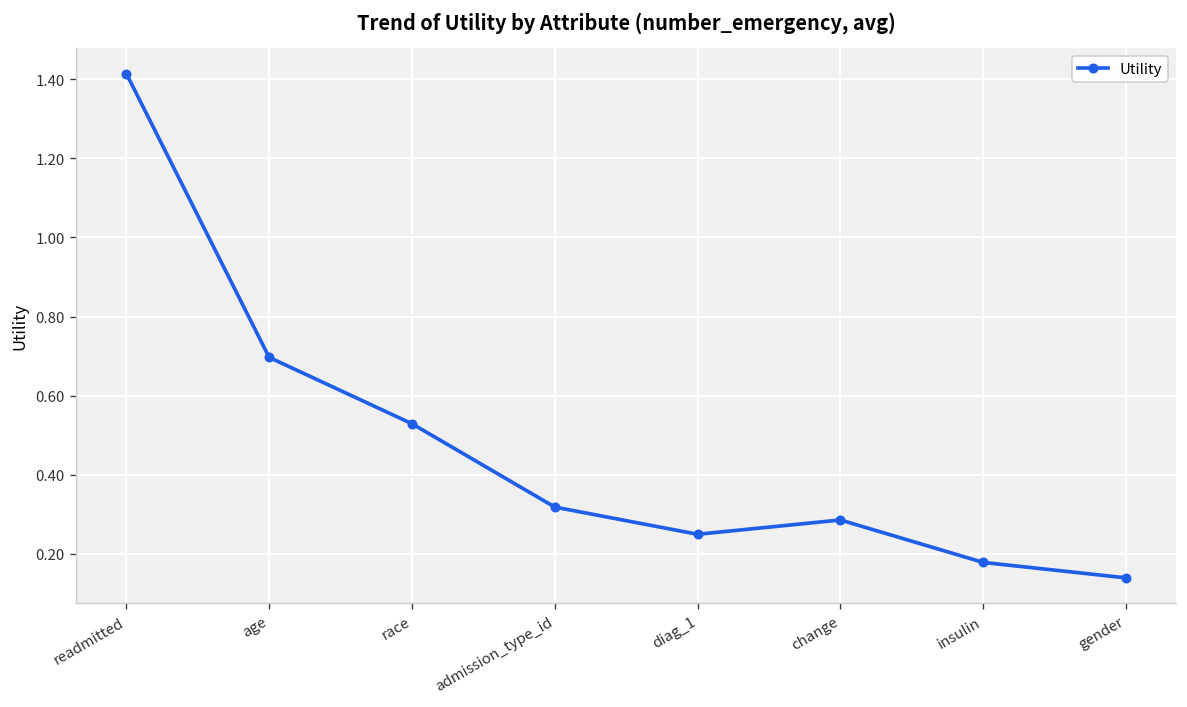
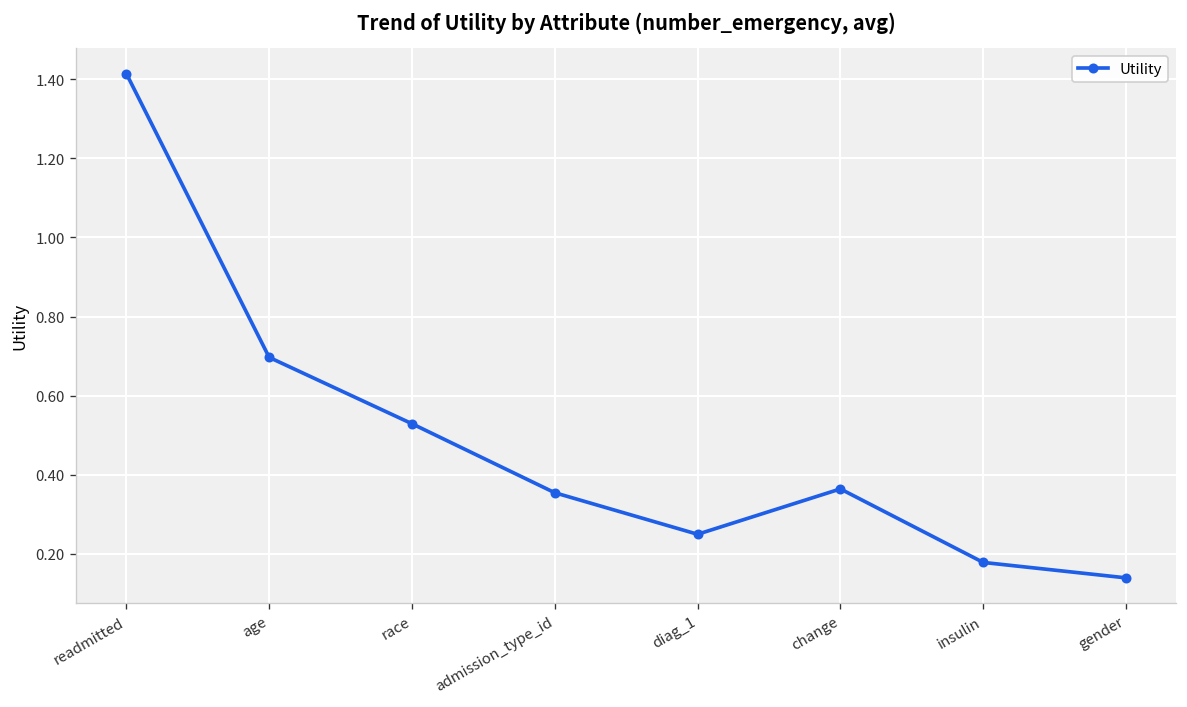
  {
    "readmitted": 1.41,
    "age": 0.70,
    "race": 0.53,
-   "admission_type_id": 0.32,
+   "admission_type_id": 0.35,
    "diag_1": 0.25,
-   "change": 0.29,
+   "change": 0.36,
    "insulin": 0.18,
    "gender": 0.14
  }
